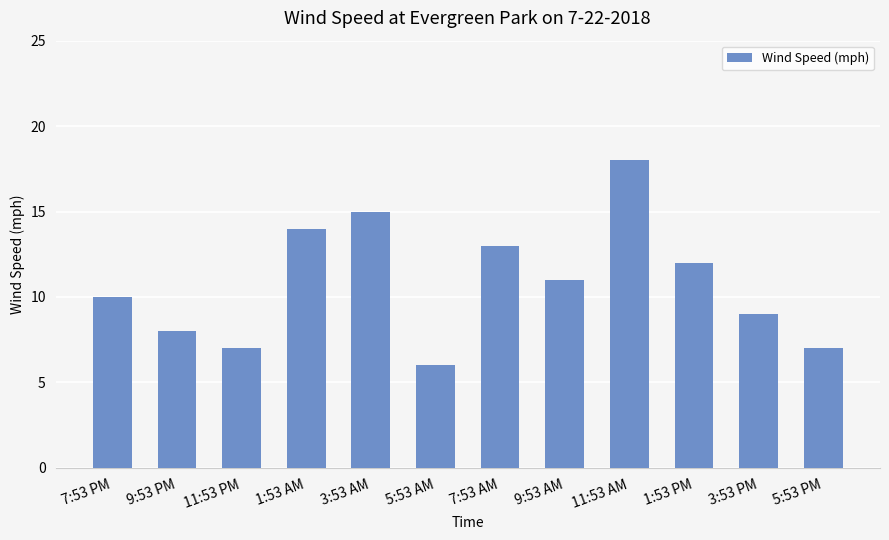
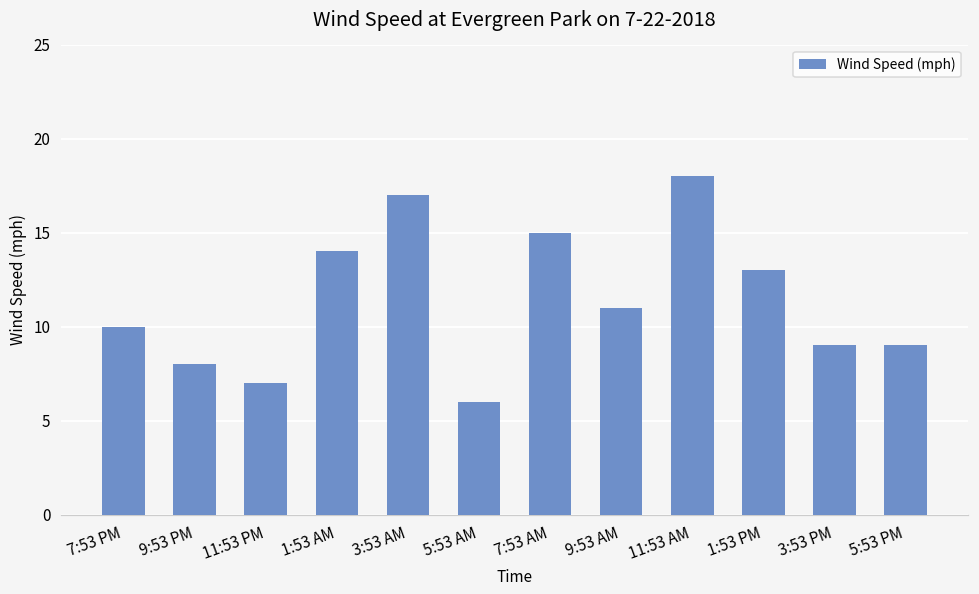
  {
    "7:53 PM": 10,
    "9:53 PM": 8,
    "11:53 PM": 7,
    "1:53 AM": 14,
-   "3:53 AM": 15,
+   "3:53 AM": 17,
    "5:53 AM": 6,
-   "7:53 AM": 13,
+   "7:53 AM": 15,
    "9:53 AM": 11,
    "11:53 AM": 18,
-   "1:53 PM": 12,
+   "1:53 PM": 13,
    "3:53 PM": 9,
-   "5:53 PM": 7
+   "5:53 PM": 9
  }
